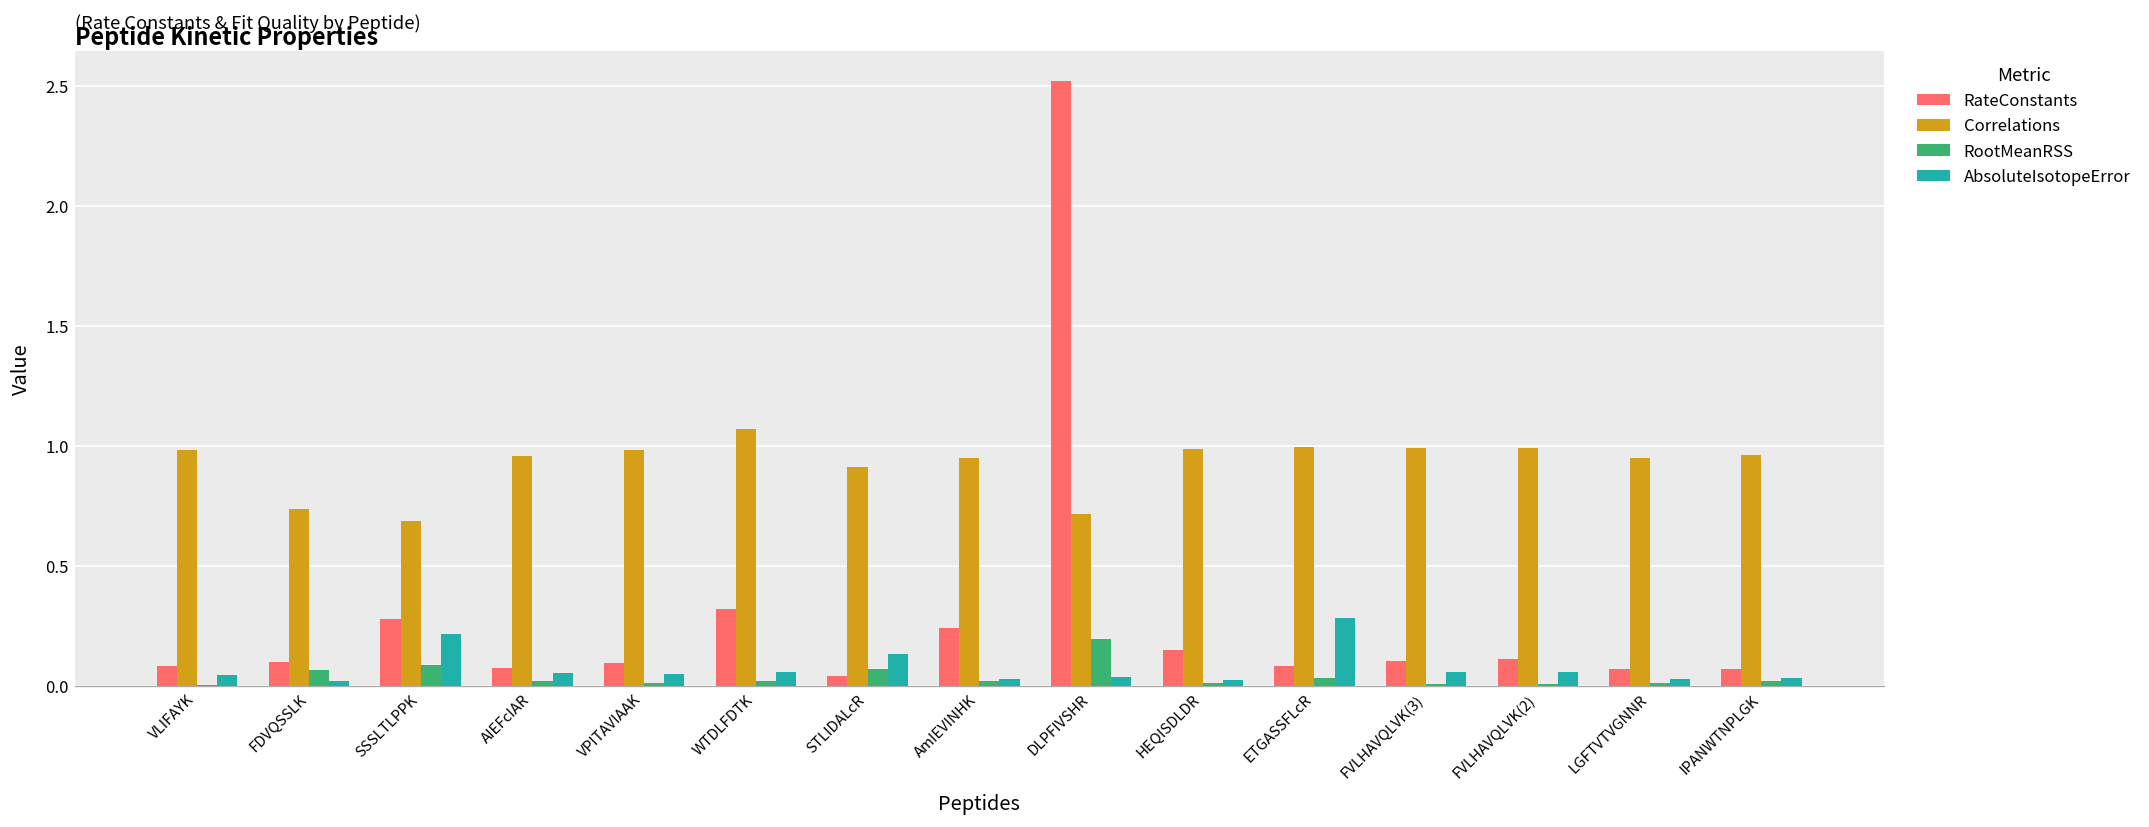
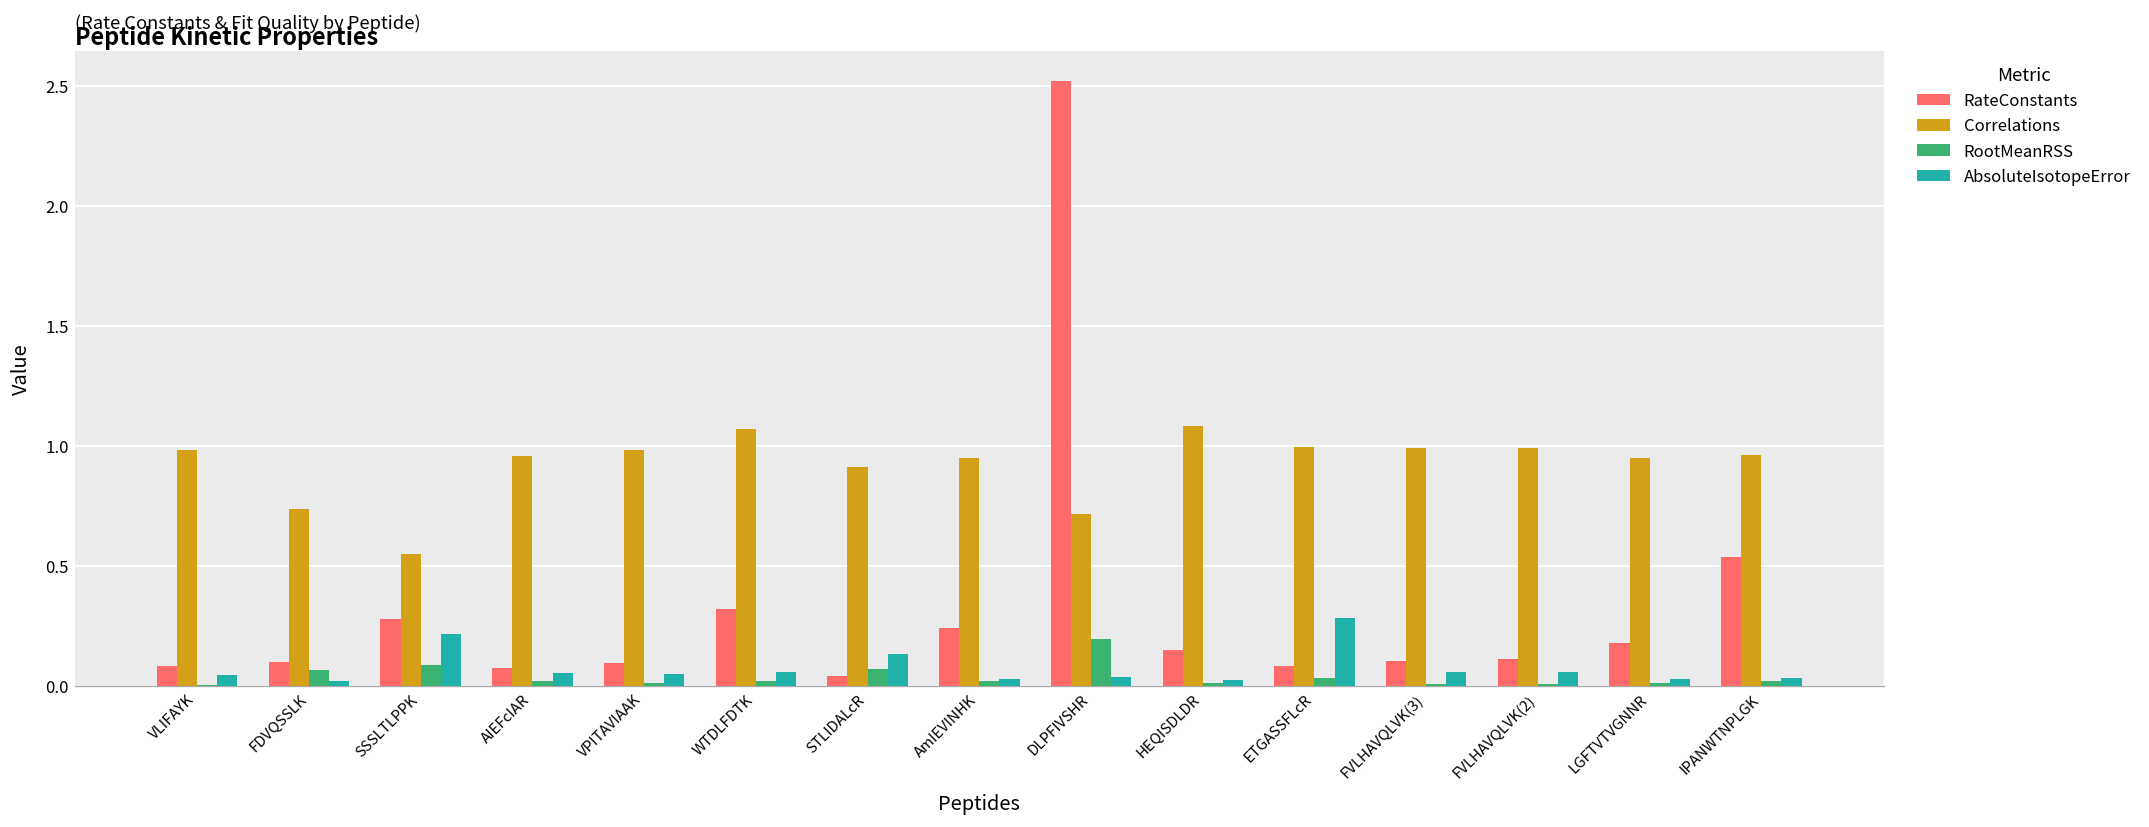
  {
    "RateConstants": {
      "VLIFAYK": 0.08,
      "FDVQSSLK": 0.10,
      "SSSLTLPPK": 0.28,
      "AIEFcIAR": 0.08,
      "VPITAVIAAK": 0.10,
      "WTDLFDTK": 0.32,
      "STLIDALcR": 0.04,
      "AmIEVINHK": 0.24,
      "DLPFIVSHR": 2.52,
      "HEQISDLDR": 0.15,
      "ETGASSFLcR": 0.08,
      "FVLHAVQLVK(3)": 0.11,
      "FVLHAVQLVK(2)": 0.11,
-     "LGFTVTVGNNR": 0.07,
-     "IPANWTNPLGK": 0.07
+     "LGFTVTVGNNR": 0.18,
+     "IPANWTNPLGK": 0.54
    },
    "Correlations": {
      "VLIFAYK": 0.98,
      "FDVQSSLK": 0.74,
-     "SSSLTLPPK": 0.69,
+     "SSSLTLPPK": 0.55,
      "AIEFcIAR": 0.96,
      "VPITAVIAAK": 0.99,
      "WTDLFDTK": 1.07,
      "STLIDALcR": 0.91,
      "AmIEVINHK": 0.95,
      "DLPFIVSHR": 0.72,
-     "HEQISDLDR": 0.99,
+     "HEQISDLDR": 1.08,
      "ETGASSFLcR": 1.00,
      "FVLHAVQLVK(3)": 0.99,
      "FVLHAVQLVK(2)": 0.99,
      "LGFTVTVGNNR": 0.95,
      "IPANWTNPLGK": 0.96
    },
    "RootMeanRSS": {
      "FDVQSSLK": 0.07,
      "SSSLTLPPK": 0.09,
      "AIEFcIAR": 0.02,
      "VPITAVIAAK": 0.01,
      "WTDLFDTK": 0.02,
      "STLIDALcR": 0.07,
      "AmIEVINHK": 0.02,
      "DLPFIVSHR": 0.20,
      "HEQISDLDR": 0.02,
      "ETGASSFLcR": 0.04,
      "LGFTVTVGNNR": 0.02,
      "IPANWTNPLGK": 0.02
    },
    "AbsoluteIsotopeError": {
      "VLIFAYK": 0.05,
      "FDVQSSLK": 0.02,
      "SSSLTLPPK": 0.22,
      "AIEFcIAR": 0.05,
      "VPITAVIAAK": 0.05,
      "WTDLFDTK": 0.06,
      "STLIDALcR": 0.13,
      "AmIEVINHK": 0.03,
      "DLPFIVSHR": 0.04,
      "HEQISDLDR": 0.03,
      "ETGASSFLcR": 0.29,
      "FVLHAVQLVK(3)": 0.06,
      "FVLHAVQLVK(2)": 0.06,
      "LGFTVTVGNNR": 0.03,
      "IPANWTNPLGK": 0.04
    }
  }
